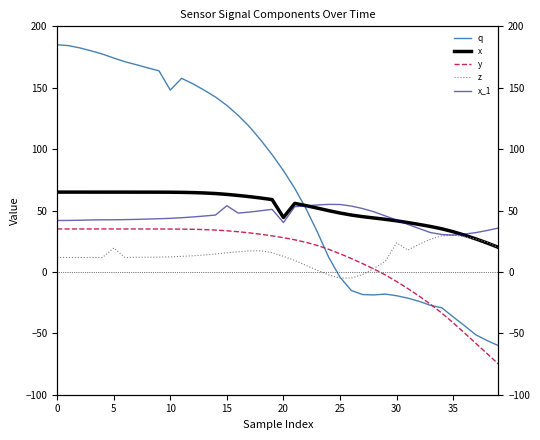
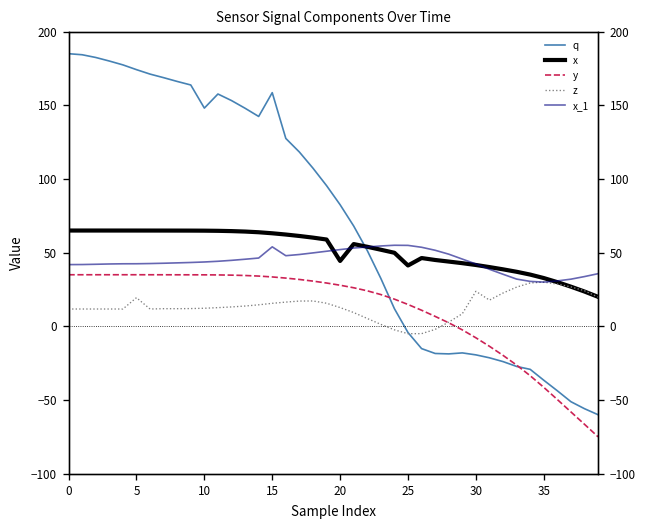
  {
    "q": {
      "0": 185,
      "5": 174,
      "10": 148,
-     "15": 136,
+     "15": 159,
      "20": 82,
      "30": -19,
      "35": -37
    },
    "x": {
      "0": 65,
      "5": 65,
      "10": 65,
      "15": 63,
      "20": 44,
-     "25": 48,
+     "25": 41,
      "35": 33
    },
    "y": {
      "0": 35,
      "5": 35,
      "10": 35,
      "15": 34,
      "20": 28,
      "25": 15,
      "30": -8,
      "35": -41
    },
    "z": {
      "0": 12,
      "5": 19,
      "10": 12,
      "15": 16,
      "20": 13,
      "30": 24
    },
    "x_1": {
      "0": 42,
      "5": 42,
      "10": 44,
      "15": 54,
-     "20": 40,
+     "20": 52,
      "25": 55
    }
  }
